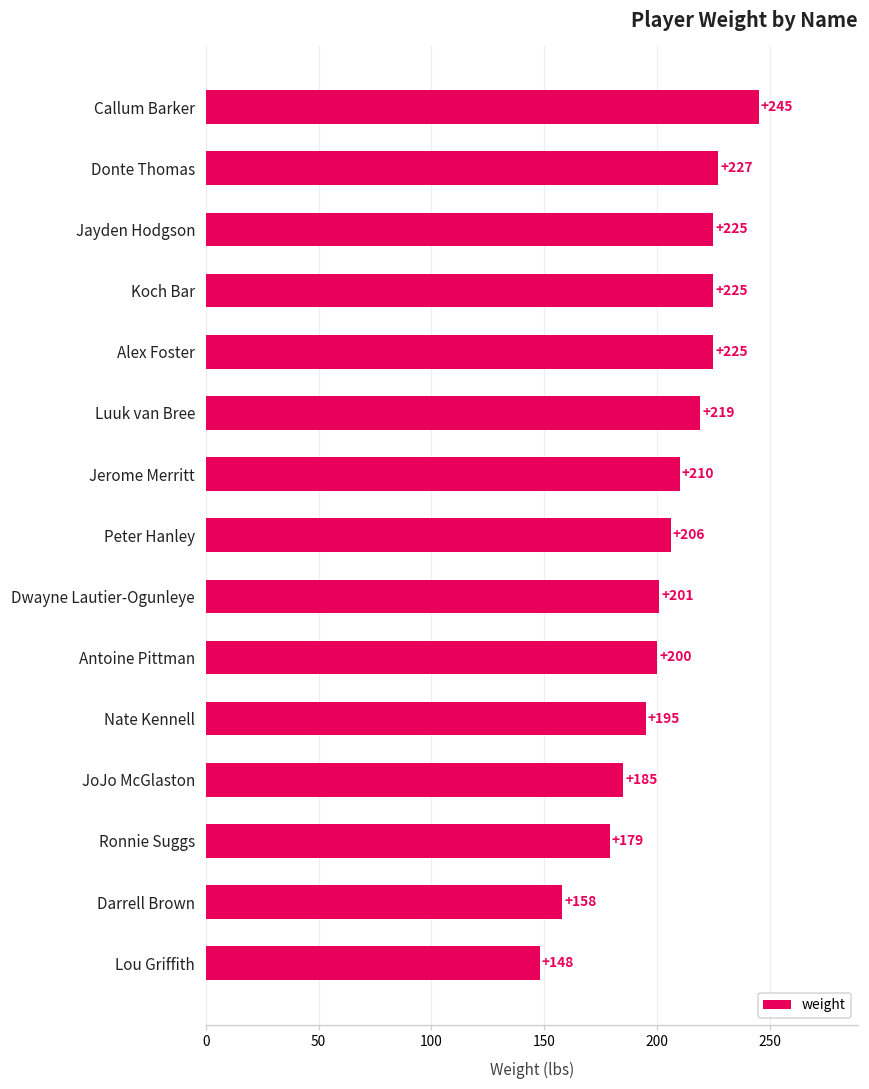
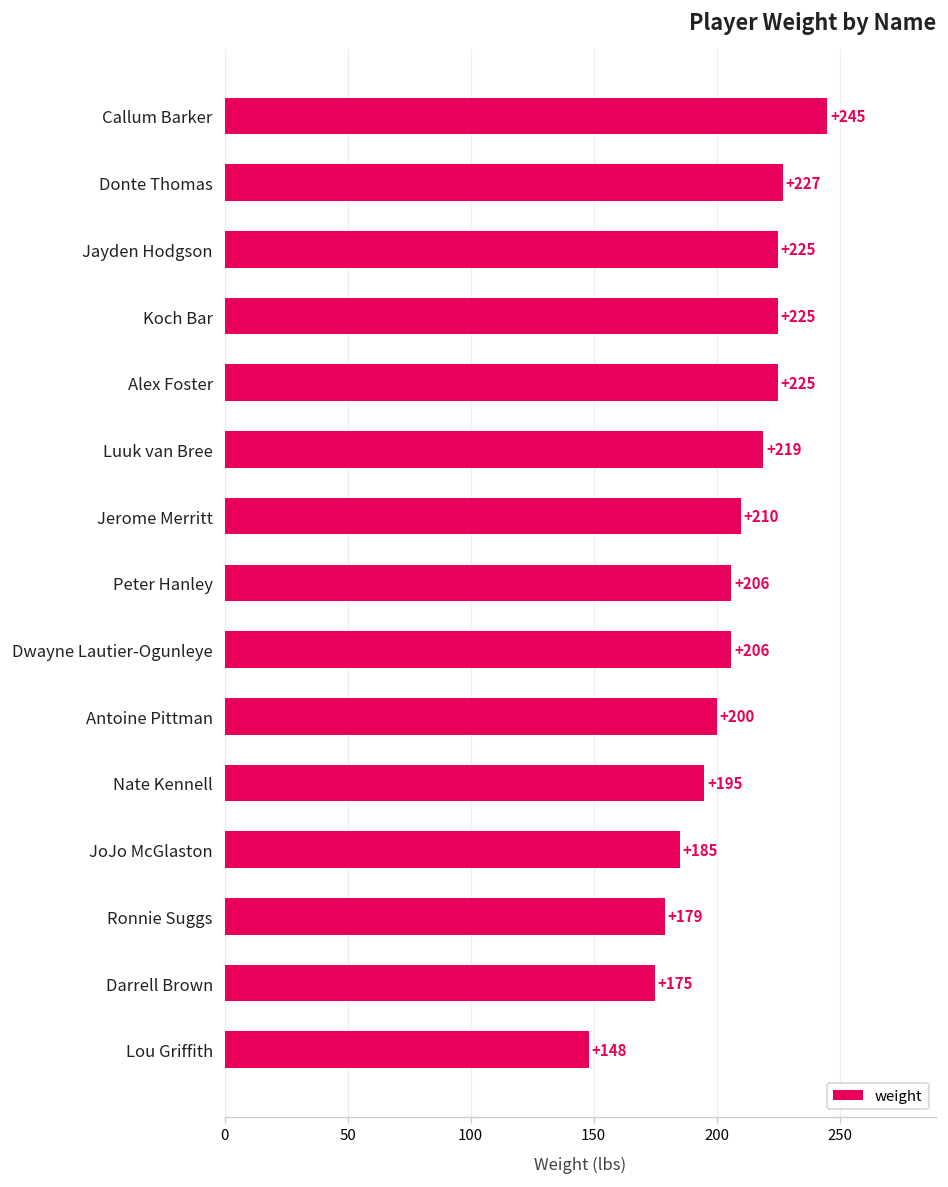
  {
    "Callum Barker": "+245",
    "Donte Thomas": "+227",
    "Jayden Hodgson": "+225",
    "Koch Bar": "+225",
    "Alex Foster": "+225",
    "Luuk van Bree": "+219",
    "Jerome Merritt": "+210",
    "Peter Hanley": "+206",
-   "Dwayne Lautier-Ogunleye": "+201",
+   "Dwayne Lautier-Ogunleye": "+206",
    "Antoine Pittman": "+200",
    "Nate Kennell": "+195",
    "JoJo McGlaston": "+185",
    "Ronnie Suggs": "+179",
-   "Darrell Brown": "+158",
+   "Darrell Brown": "+175",
    "Lou Griffith": "+148"
  }
